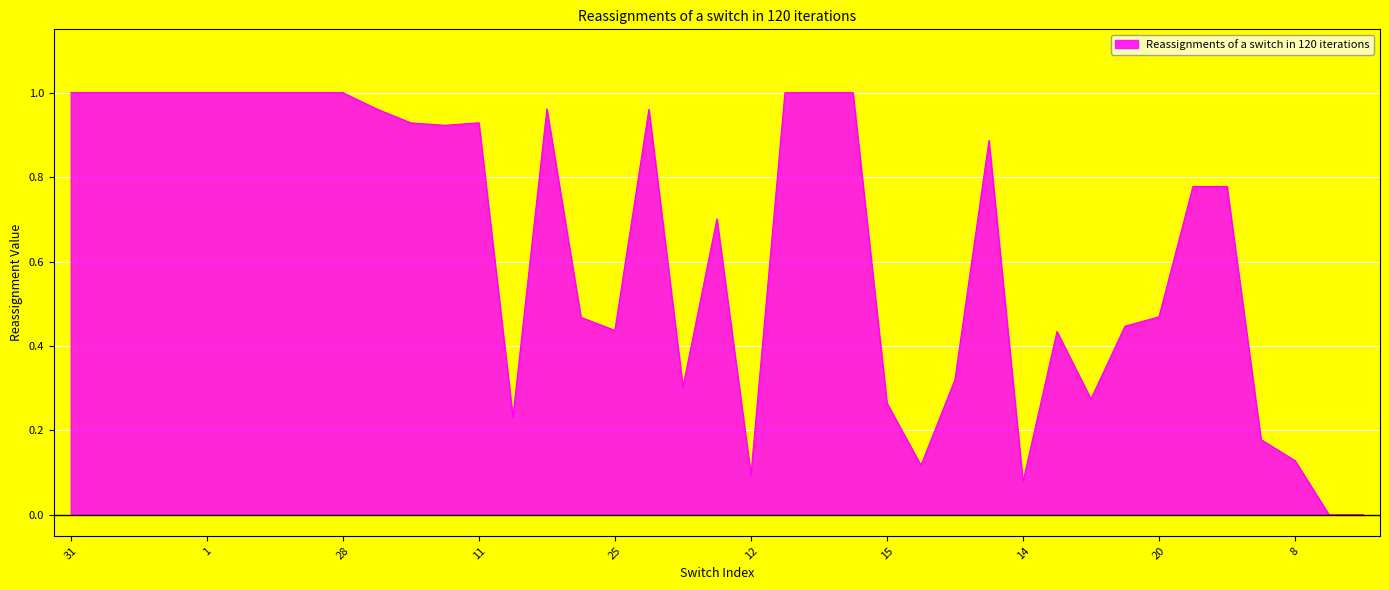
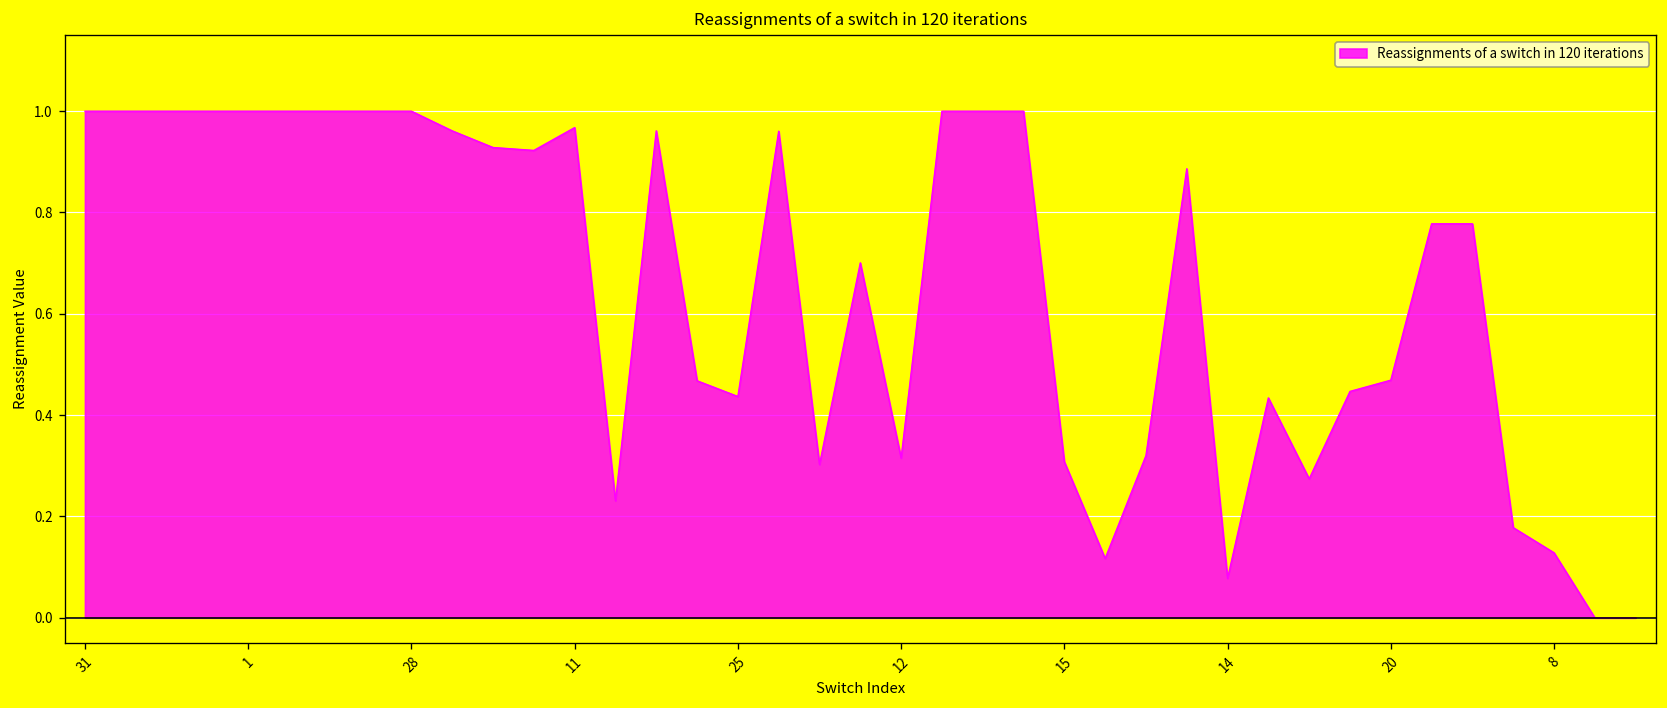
  {
    "31": 1.00,
    "1": 1.00,
    "28": 1.00,
-   "11": 0.93,
+   "11": 0.97,
    "25": 0.44,
-   "12": 0.09,
-   "15": 0.26,
+   "12": 0.32,
+   "15": 0.31,
    "14": 0.08,
    "20": 0.47,
    "8": 0.13
  }
